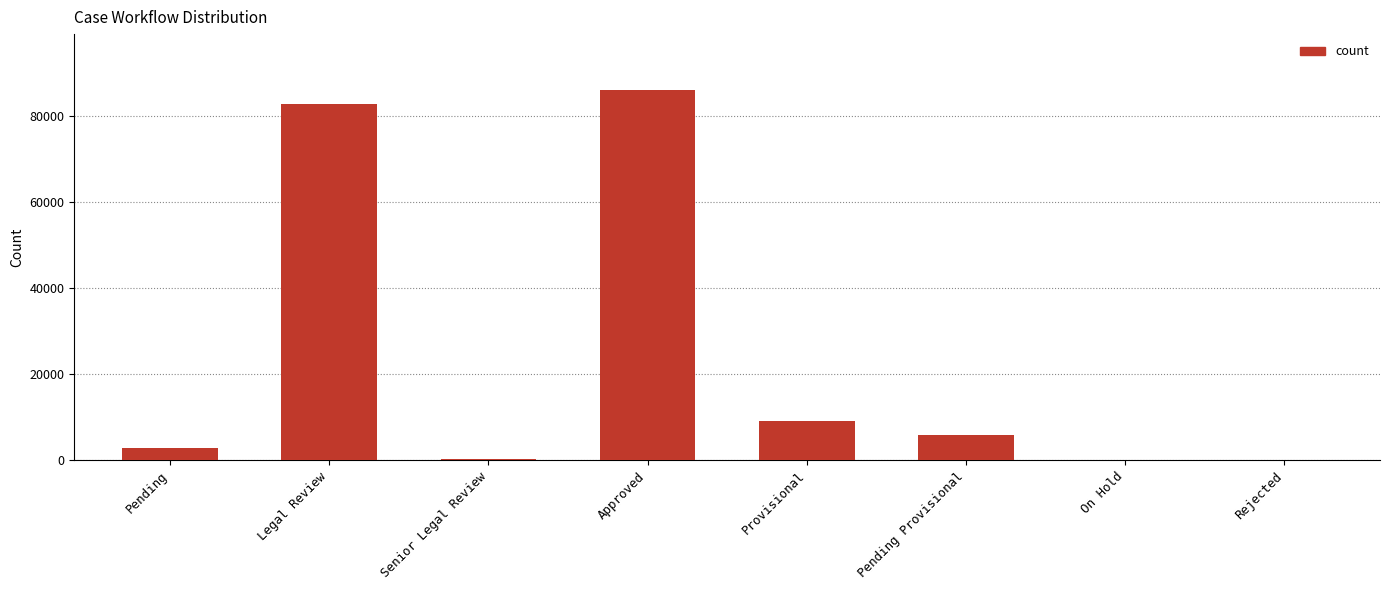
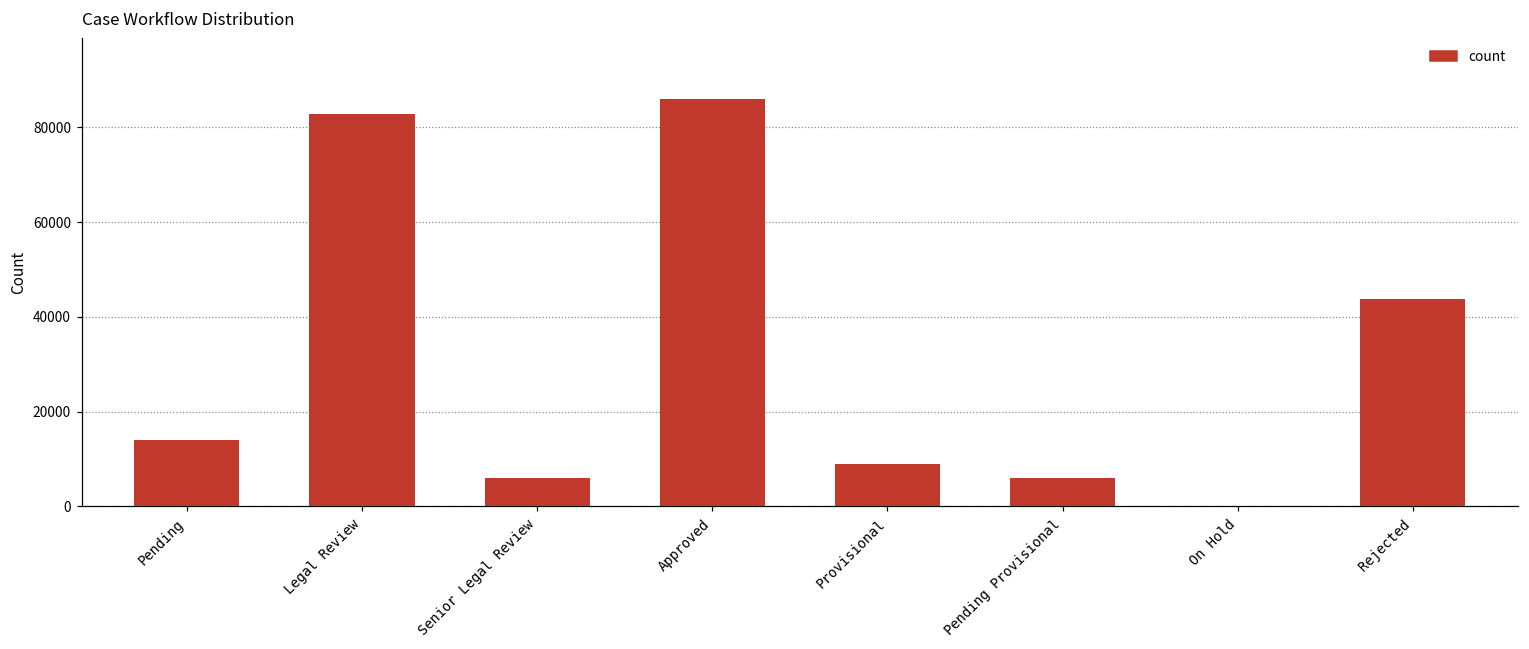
  {
-   "Pending": 3000,
+   "Pending": 14000,
    "Legal Review": 83000,
-   "Senior Legal Review": 0,
+   "Senior Legal Review": 6000,
    "Approved": 86000,
    "Provisional": 9000,
    "Pending Provisional": 6000,
-   "Rejected": 0
+   "Rejected": 44000
  }
